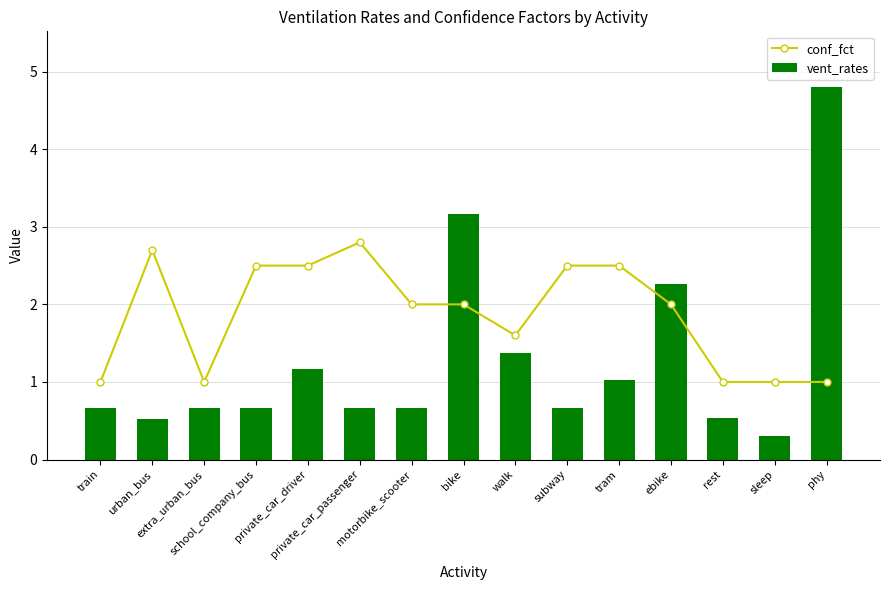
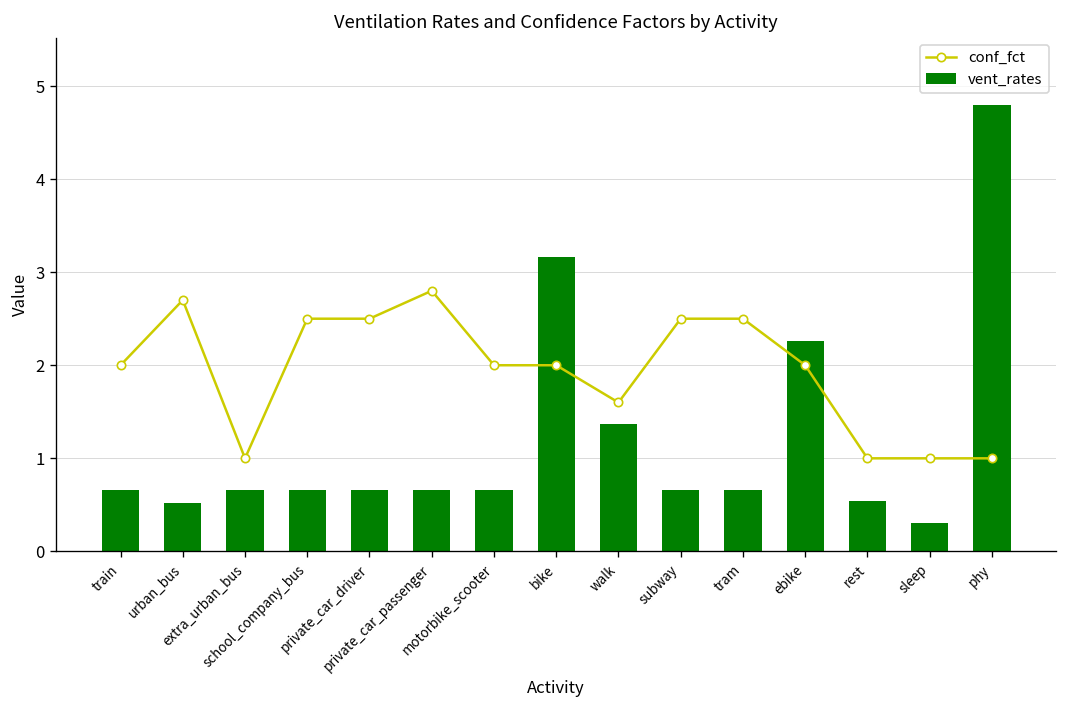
  {
    "conf_fct": {
-     "train": 1,
+     "train": 2,
      "urban_bus": 2.7,
      "extra_urban_bus": 1,
      "school_company_bus": 2.5,
      "private_car_driver": 2.5,
      "private_car_passenger": 2.8,
      "motorbike_scooter": 2,
      "bike": 2,
      "walk": 1.6,
      "subway": 2.5,
      "tram": 2.5,
      "ebike": 2,
      "rest": 1,
      "sleep": 1,
      "phy": 1
    },
    "vent_rates": {
      "train": 0.7,
      "urban_bus": 0.5,
      "extra_urban_bus": 0.7,
      "school_company_bus": 0.7,
-     "private_car_driver": 1.2,
+     "private_car_driver": 0.7,
      "private_car_passenger": 0.7,
      "motorbike_scooter": 0.7,
      "bike": 3.2,
      "walk": 1.4,
      "subway": 0.7,
-     "tram": 1.0,
+     "tram": 0.7,
      "ebike": 2.3,
      "rest": 0.5,
      "sleep": 0.3,
      "phy": 4.8
    }
  }
